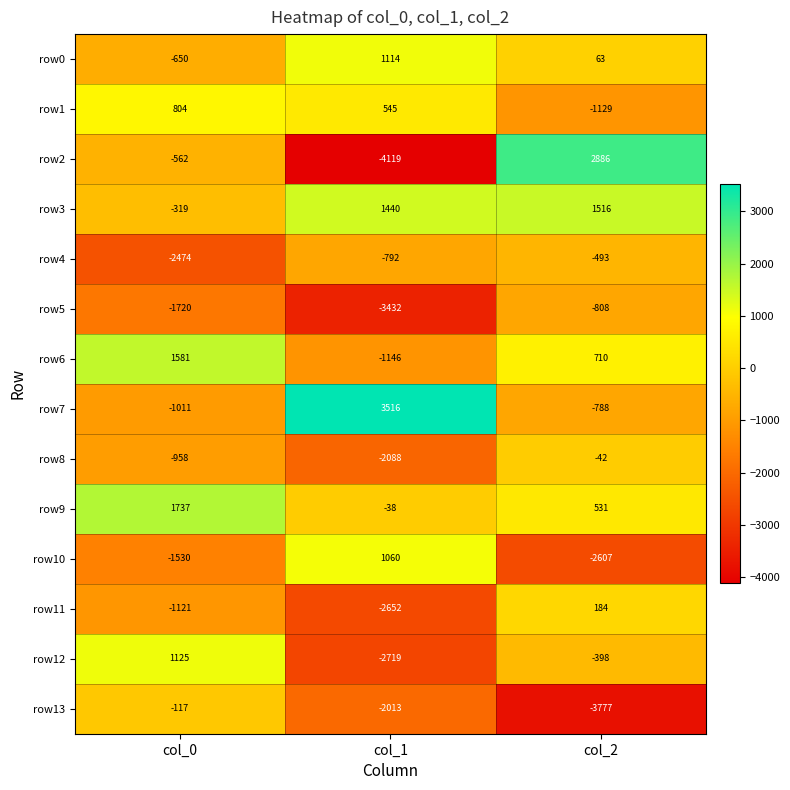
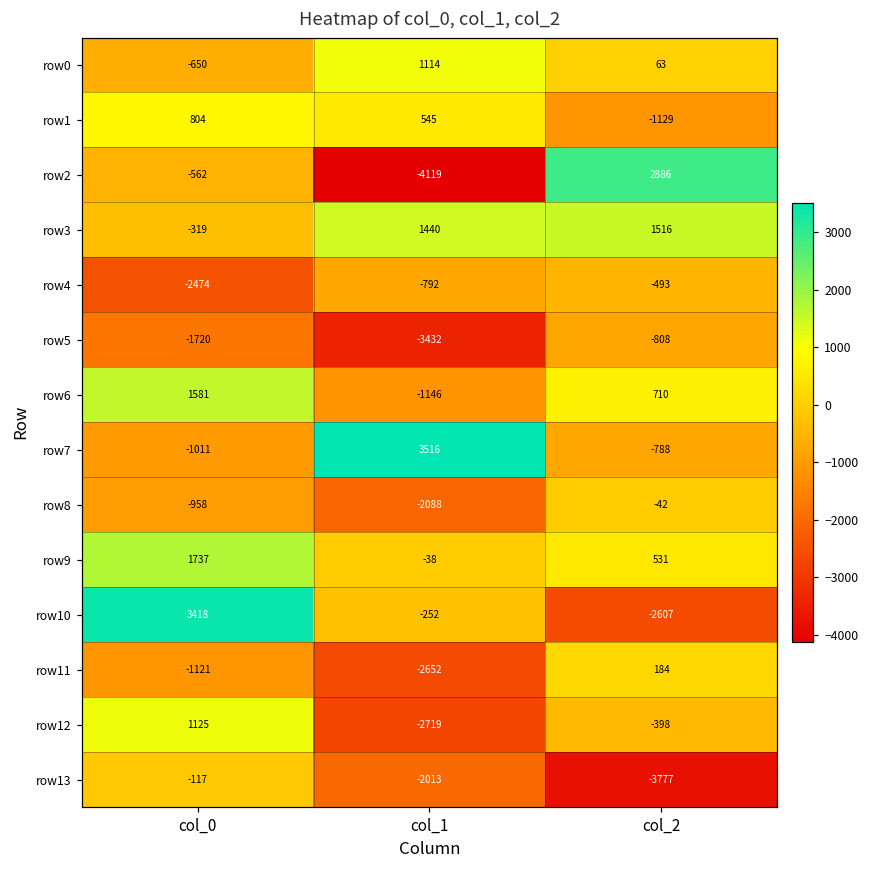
  {
    "row0": {
      "col_0": -650,
      "col_1": 1114,
      "col_2": 63
    },
    "row1": {
      "col_0": 804,
      "col_1": 545,
      "col_2": -1129
    },
    "row2": {
      "col_0": -562,
      "col_1": -4119,
      "col_2": 2886
    },
    "row3": {
      "col_0": -319,
      "col_1": 1440,
      "col_2": 1516
    },
    "row4": {
      "col_0": -2474,
      "col_1": -792,
      "col_2": -493
    },
    "row5": {
      "col_0": -1720,
      "col_1": -3432,
      "col_2": -808
    },
    "row6": {
      "col_0": 1581,
      "col_1": -1146,
      "col_2": 710
    },
    "row7": {
      "col_0": -1011,
      "col_1": 3516,
      "col_2": -788
    },
    "row8": {
      "col_0": -958,
      "col_1": -2088,
      "col_2": -42
    },
    "row9": {
      "col_0": 1737,
      "col_1": -38,
      "col_2": 531
    },
    "row10": {
-     "col_0": -1530,
-     "col_1": 1060,
+     "col_0": 3418,
+     "col_1": -252,
      "col_2": -2607
    },
    "row11": {
      "col_0": -1121,
      "col_1": -2652,
      "col_2": 184
    },
    "row12": {
      "col_0": 1125,
      "col_1": -2719,
      "col_2": -398
    },
    "row13": {
      "col_0": -117,
      "col_1": -2013,
      "col_2": -3777
    }
  }
